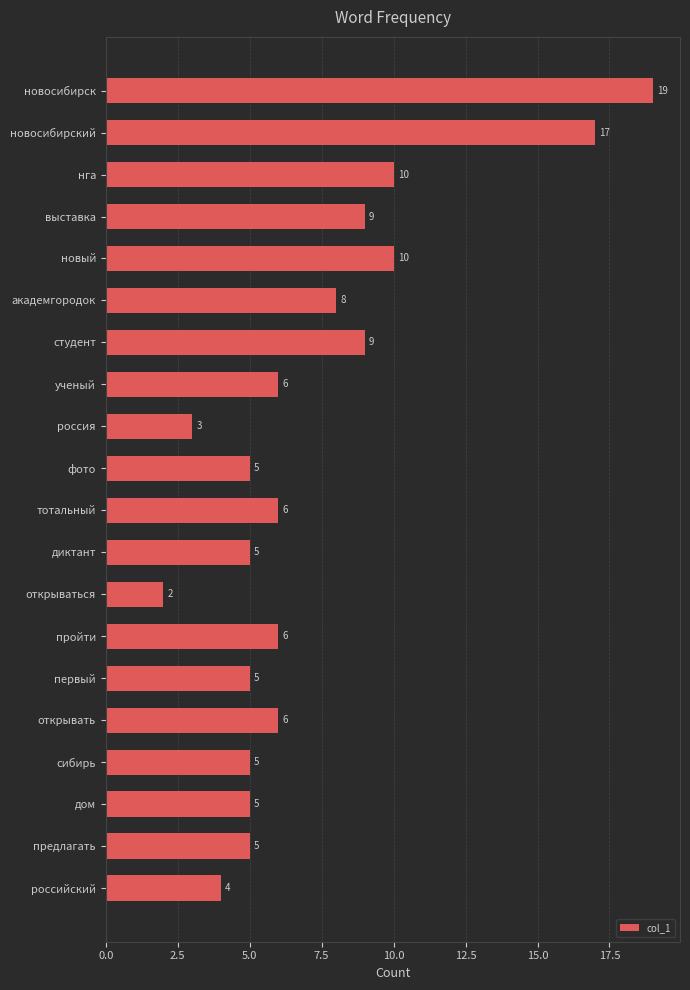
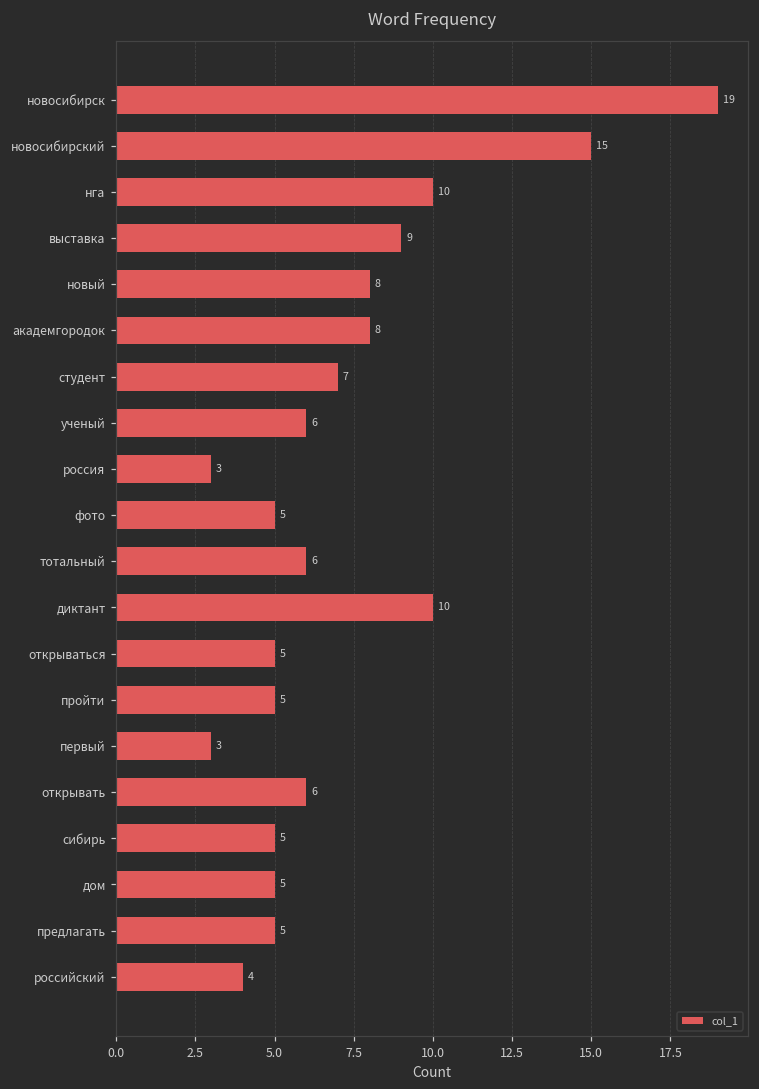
  {
    "новосибирск": 19,
-   "новосибирский": 17,
+   "новосибирский": 15,
    "нга": 10,
    "выставка": 9,
-   "новый": 10,
+   "новый": 8,
    "академгородок": 8,
-   "студент": 9,
+   "студент": 7,
    "ученый": 6,
    "россия": 3,
    "фото": 5,
    "тотальный": 6,
-   "диктант": 5,
-   "открываться": 2,
-   "пройти": 6,
-   "первый": 5,
+   "диктант": 10,
+   "открываться": 5,
+   "пройти": 5,
+   "первый": 3,
    "открывать": 6,
    "сибирь": 5,
    "дом": 5,
    "предлагать": 5,
    "российский": 4
  }
